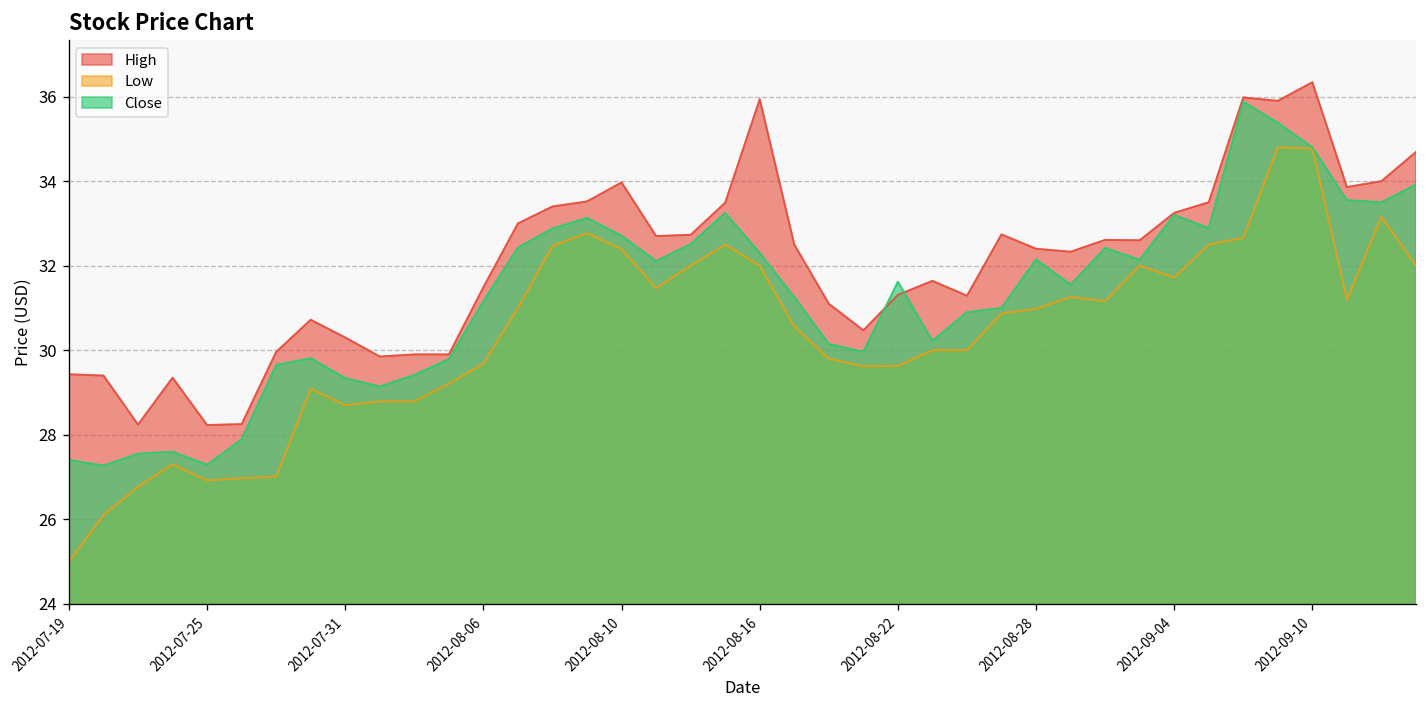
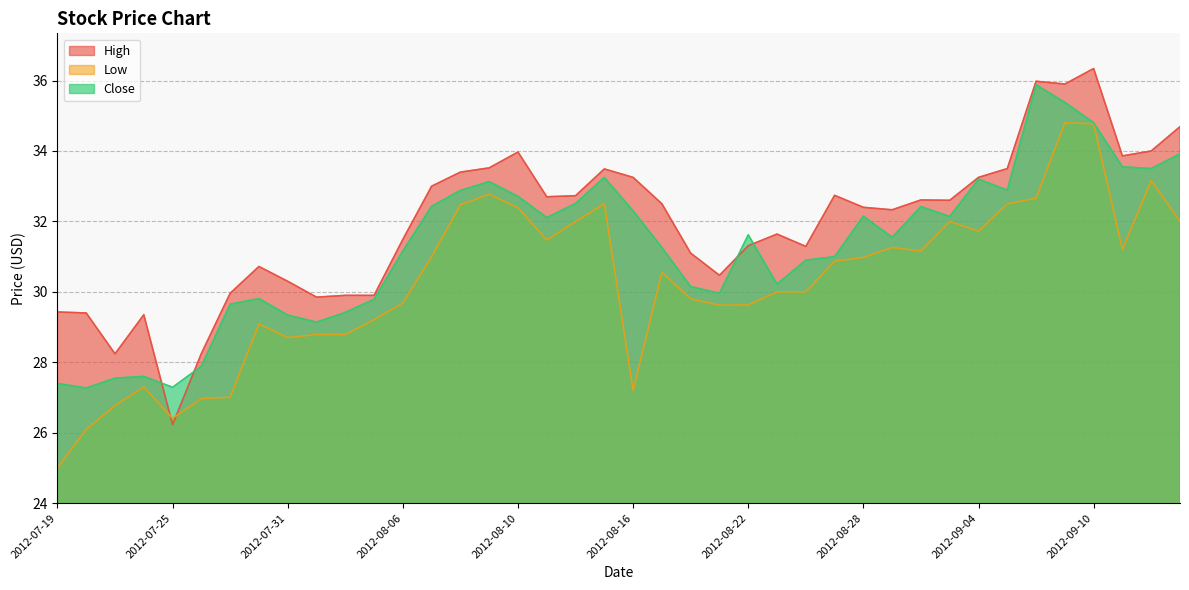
  {
    "High": {
      "2012-07-19": 29.4,
-     "2012-07-25": 28.2,
+     "2012-07-25": 26.2,
      "2012-07-31": 30.3,
      "2012-08-06": 31.5,
      "2012-08-10": 34.0,
-     "2012-08-16": 35.9,
+     "2012-08-16": 33.3,
      "2012-08-22": 31.3,
      "2012-08-28": 32.4,
      "2012-09-10": 36.3
    },
    "Low": {
      "2012-07-19": 25.0,
-     "2012-07-25": 26.9,
+     "2012-07-25": 26.4,
      "2012-07-31": 28.7,
      "2012-08-06": 29.7,
      "2012-08-10": 32.4,
-     "2012-08-16": 32.0,
+     "2012-08-16": 27.2,
      "2012-08-22": 29.6,
      "2012-08-28": 31.0,
      "2012-09-04": 31.7
    },
    "Close": {
      "2012-07-19": 27.4,
      "2012-07-25": 27.3,
      "2012-07-31": 29.3,
      "2012-08-06": 31.2,
      "2012-08-10": 32.7,
      "2012-08-16": 32.3,
      "2012-08-22": 31.6,
      "2012-08-28": 32.2
    }
  }
